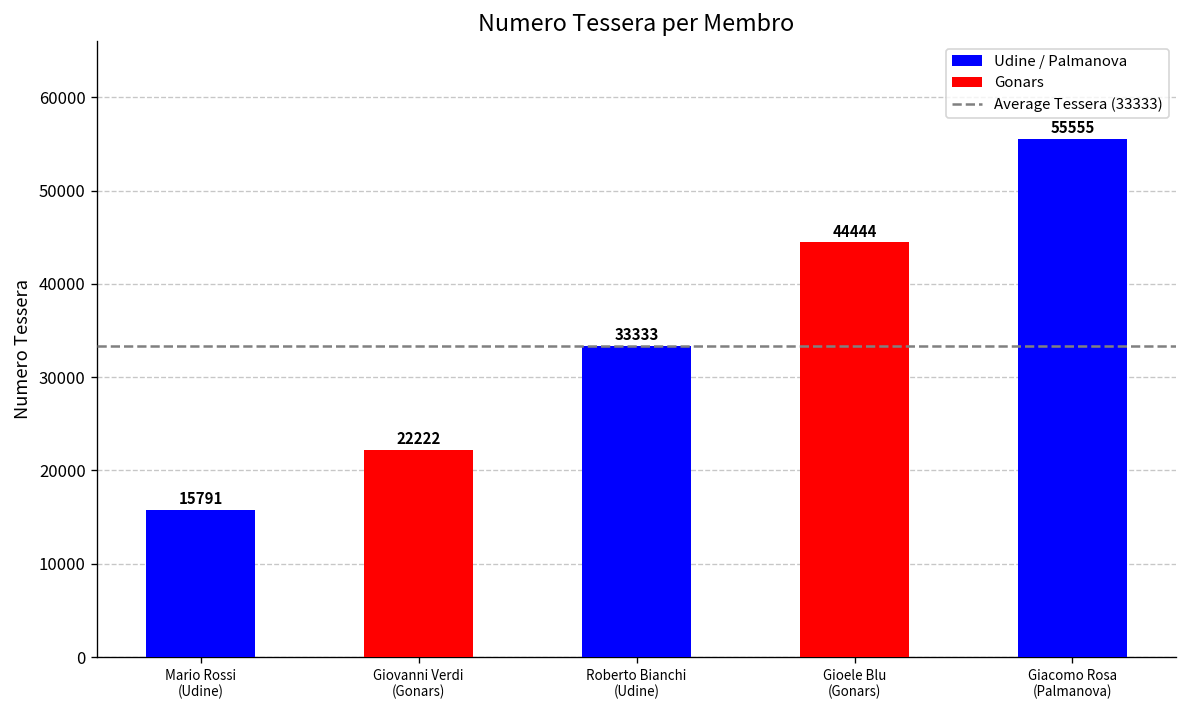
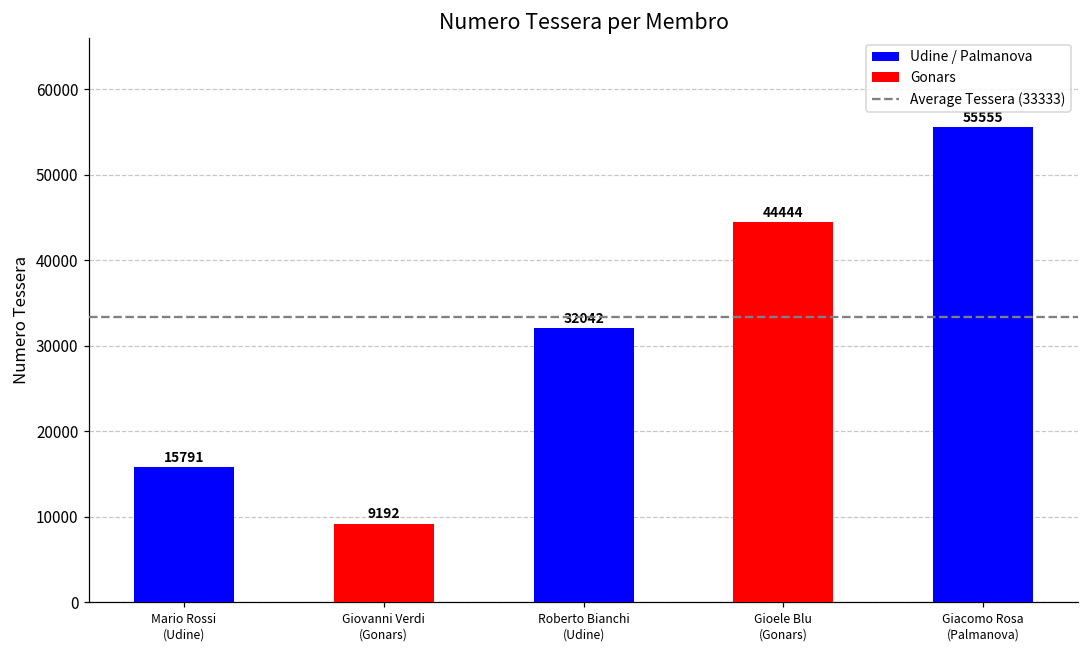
  {
    "Mario Rossi (Udine)": 15791,
-   "Giovanni Verdi (Gonars)": 22222,
-   "Roberto Bianchi (Udine)": 33333,
+   "Giovanni Verdi (Gonars)": 9192,
+   "Roberto Bianchi (Udine)": 32042,
    "Gioele Blu (Gonars)": 44444
  }
